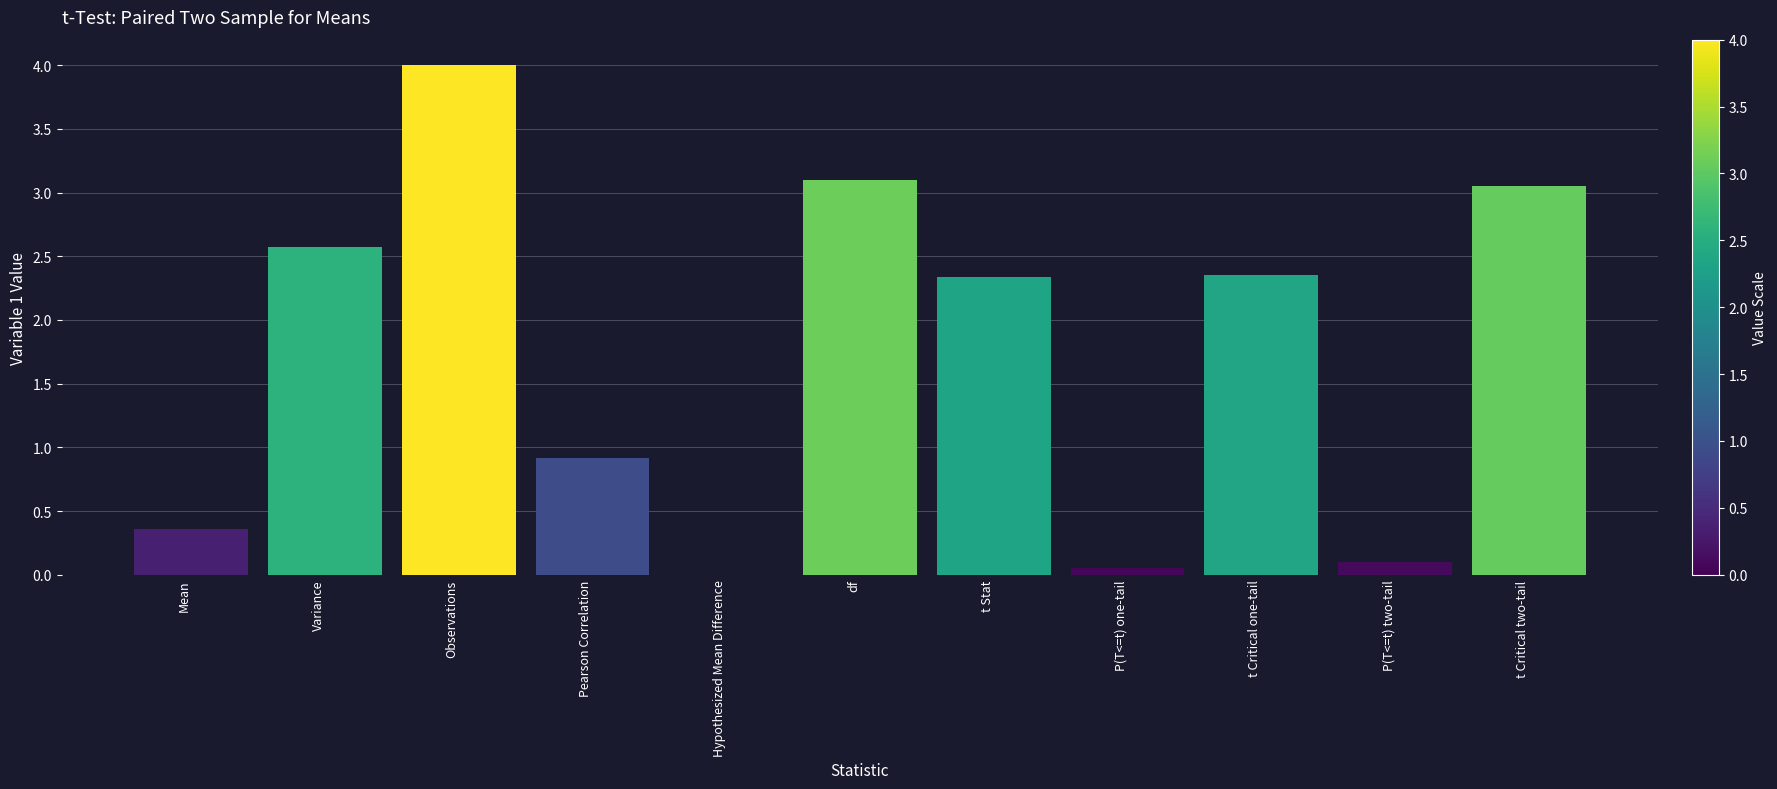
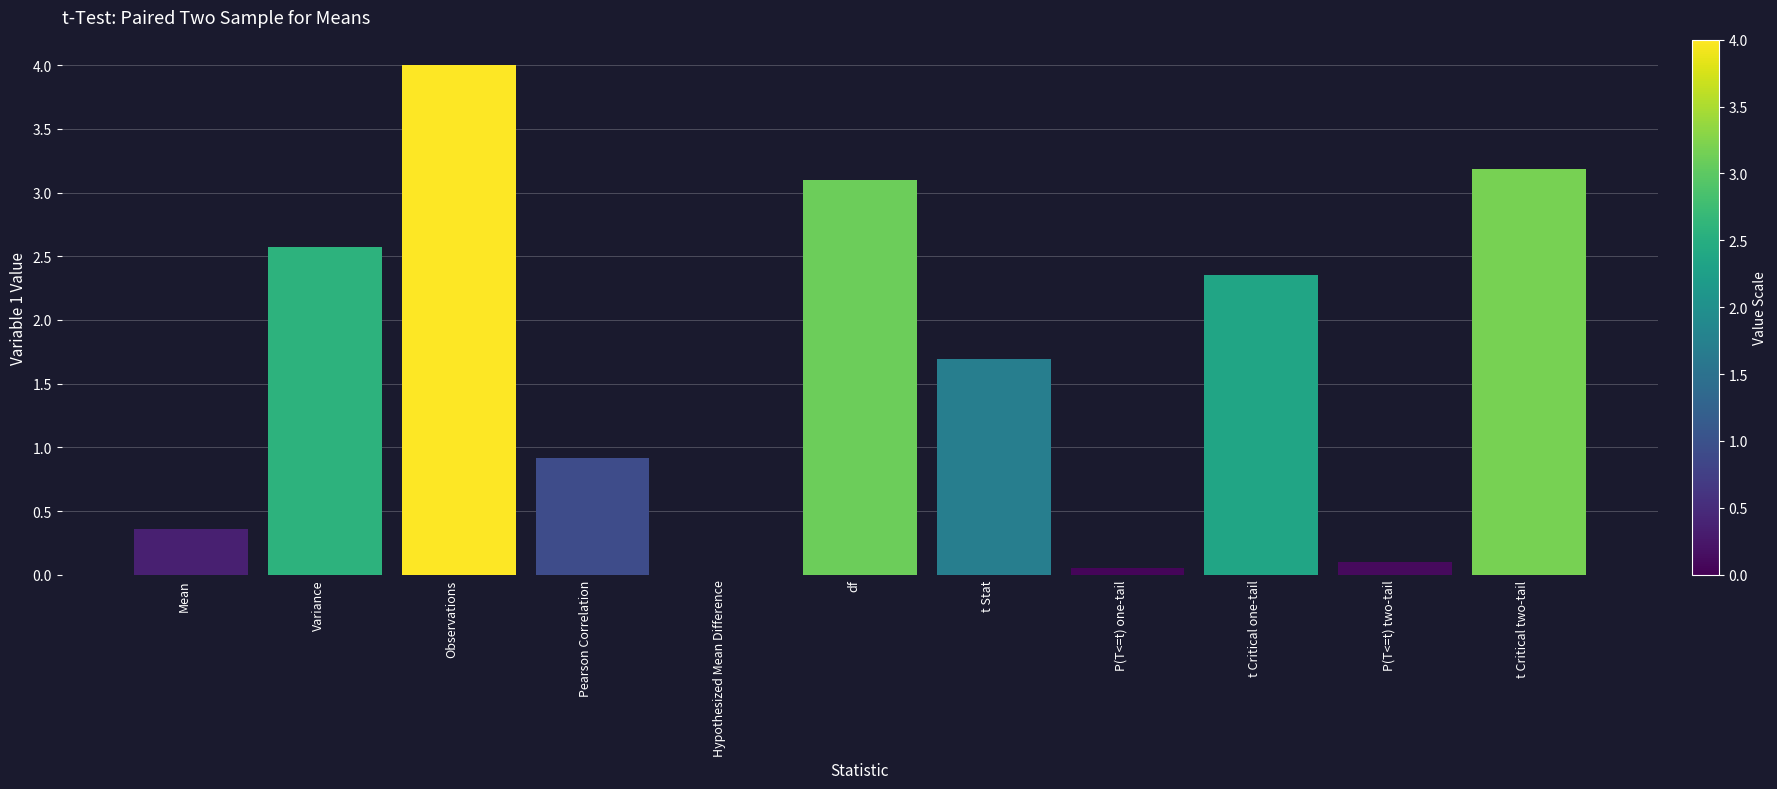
  {
    "Mean": 0.36,
    "Variance": 2.57,
    "Observations": 4.00,
    "Pearson Correlation": 0.92,
    "Hypothesized Mean Difference": 0.00,
    "df": 3.10,
-   "t Stat": 2.33,
+   "t Stat": 1.69,
    "P(T<=t) one-tail": 0.05,
    "t Critical one-tail": 2.35,
    "P(T<=t) two-tail": 0.10,
-   "t Critical two-tail": 3.05
+   "t Critical two-tail": 3.18
  }
